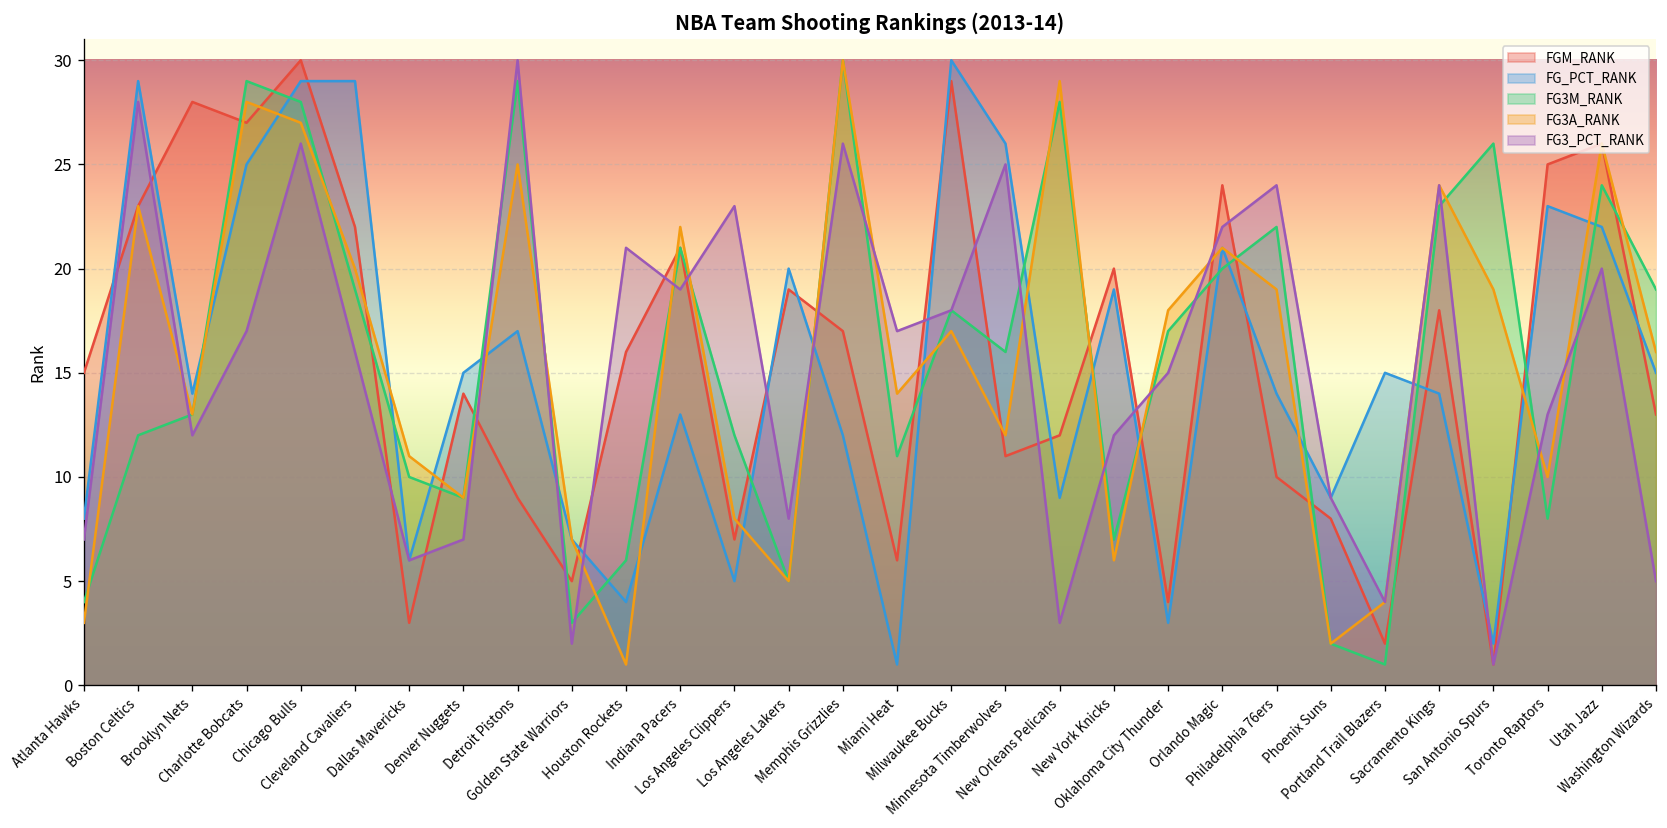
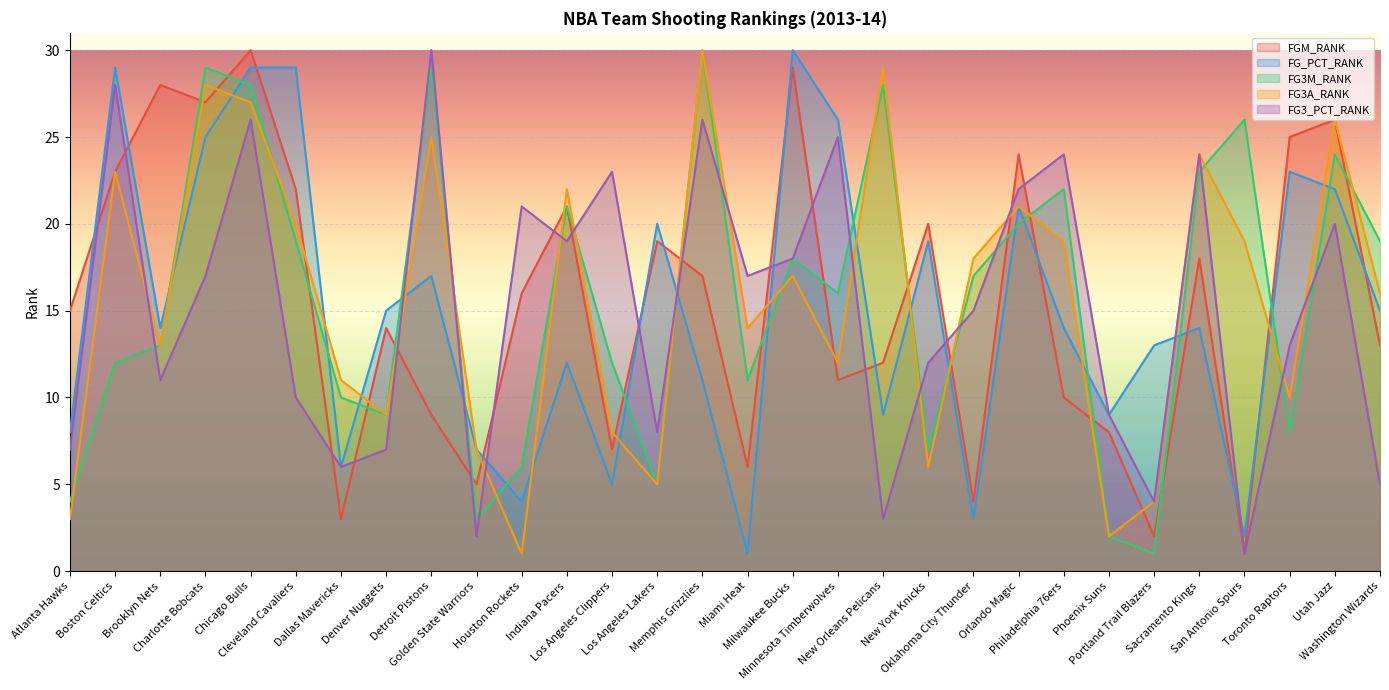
  {
    "FG_PCT_RANK": {
      "Atlanta Hawks": 8,
      "Boston Celtics": 29,
      "Brooklyn Nets": 14,
      "Charlotte Bobcats": 25,
      "Chicago Bulls": 29,
      "Cleveland Cavaliers": 29,
      "Denver Nuggets": 15,
      "Detroit Pistons": 17,
      "Houston Rockets": 4,
-     "Indiana Pacers": 13,
+     "Indiana Pacers": 12,
      "Los Angeles Clippers": 5,
      "Los Angeles Lakers": 20,
-     "Memphis Grizzlies": 12,
+     "Memphis Grizzlies": 11,
      "Miami Heat": 1,
      "Milwaukee Bucks": 30,
      "Minnesota Timberwolves": 26,
      "New Orleans Pelicans": 9,
      "New York Knicks": 19,
      "Oklahoma City Thunder": 3,
      "Philadelphia 76ers": 14,
-     "Portland Trail Blazers": 15,
+     "Portland Trail Blazers": 13,
      "Sacramento Kings": 14,
      "San Antonio Spurs": 2,
      "Toronto Raptors": 23,
      "Utah Jazz": 22,
      "Washington Wizards": 15
    },
    "FG3M_RANK": {
      "Atlanta Hawks": 4,
      "Boston Celtics": 12,
      "Charlotte Bobcats": 29,
      "Chicago Bulls": 28,
      "Cleveland Cavaliers": 19,
      "Dallas Mavericks": 10,
      "Detroit Pistons": 29,
      "Golden State Warriors": 3,
      "Houston Rockets": 6,
      "Los Angeles Clippers": 12,
      "Miami Heat": 11,
      "Minnesota Timberwolves": 16,
      "New Orleans Pelicans": 28,
      "New York Knicks": 7,
      "Oklahoma City Thunder": 17,
      "Orlando Magic": 20,
      "Philadelphia 76ers": 22,
      "Portland Trail Blazers": 1,
      "Sacramento Kings": 23,
      "San Antonio Spurs": 26,
      "Toronto Raptors": 8,
      "Utah Jazz": 24,
      "Washington Wizards": 19
    },
    "FG3_PCT_RANK": {
      "Atlanta Hawks": 7,
      "Boston Celtics": 28,
-     "Brooklyn Nets": 12,
+     "Brooklyn Nets": 11,
      "Charlotte Bobcats": 17,
      "Chicago Bulls": 26,
-     "Cleveland Cavaliers": 16,
+     "Cleveland Cavaliers": 10,
      "Denver Nuggets": 7,
      "Detroit Pistons": 30,
      "Golden State Warriors": 2,
      "Houston Rockets": 21,
      "Indiana Pacers": 19,
      "Los Angeles Clippers": 23,
      "Los Angeles Lakers": 8,
      "Memphis Grizzlies": 26,
      "Miami Heat": 17,
      "Minnesota Timberwolves": 25,
      "New Orleans Pelicans": 3,
      "New York Knicks": 12,
      "Oklahoma City Thunder": 15,
      "Orlando Magic": 22,
      "Philadelphia 76ers": 24,
      "Toronto Raptors": 13,
      "Utah Jazz": 20,
      "Washington Wizards": 5
    }
  }
